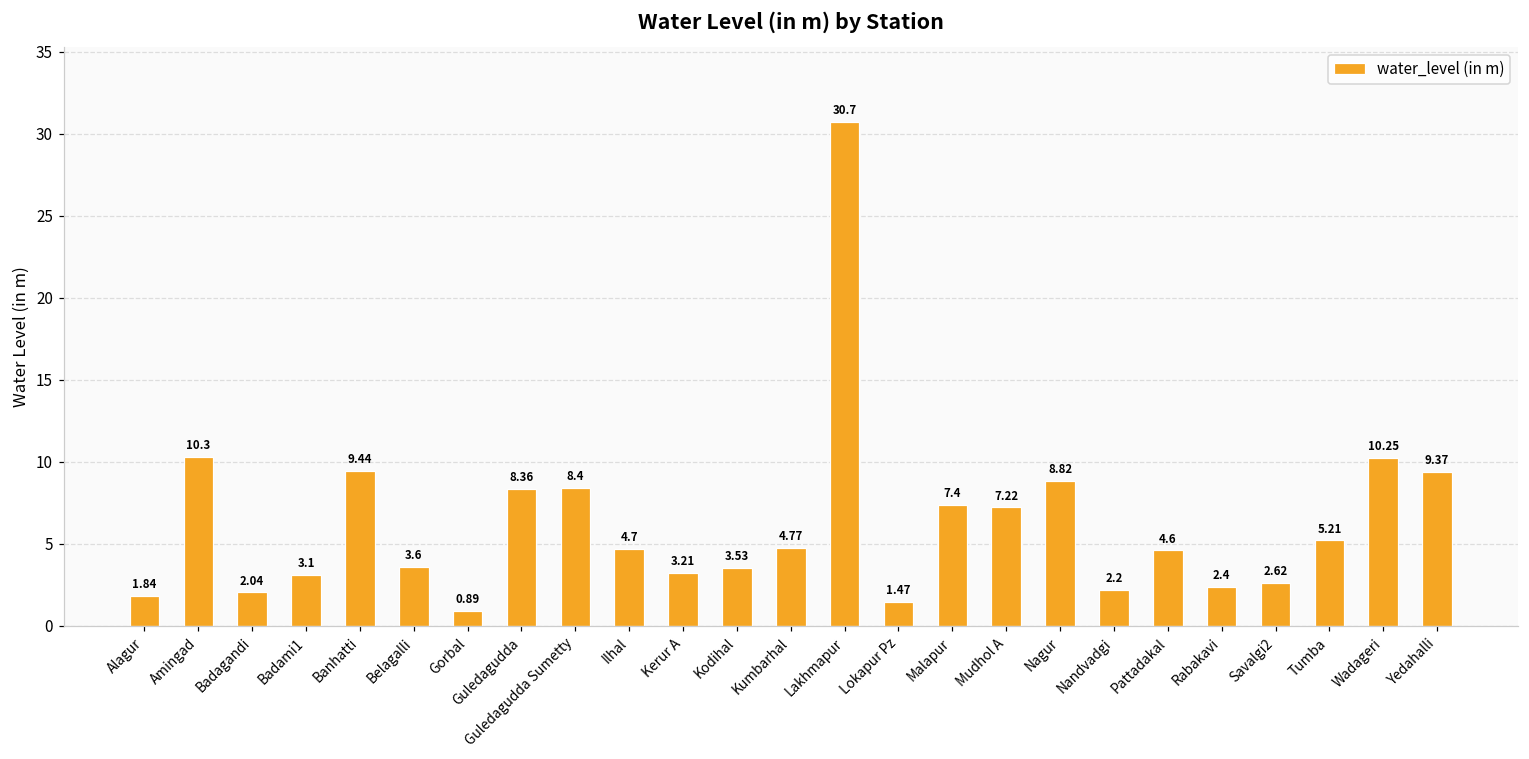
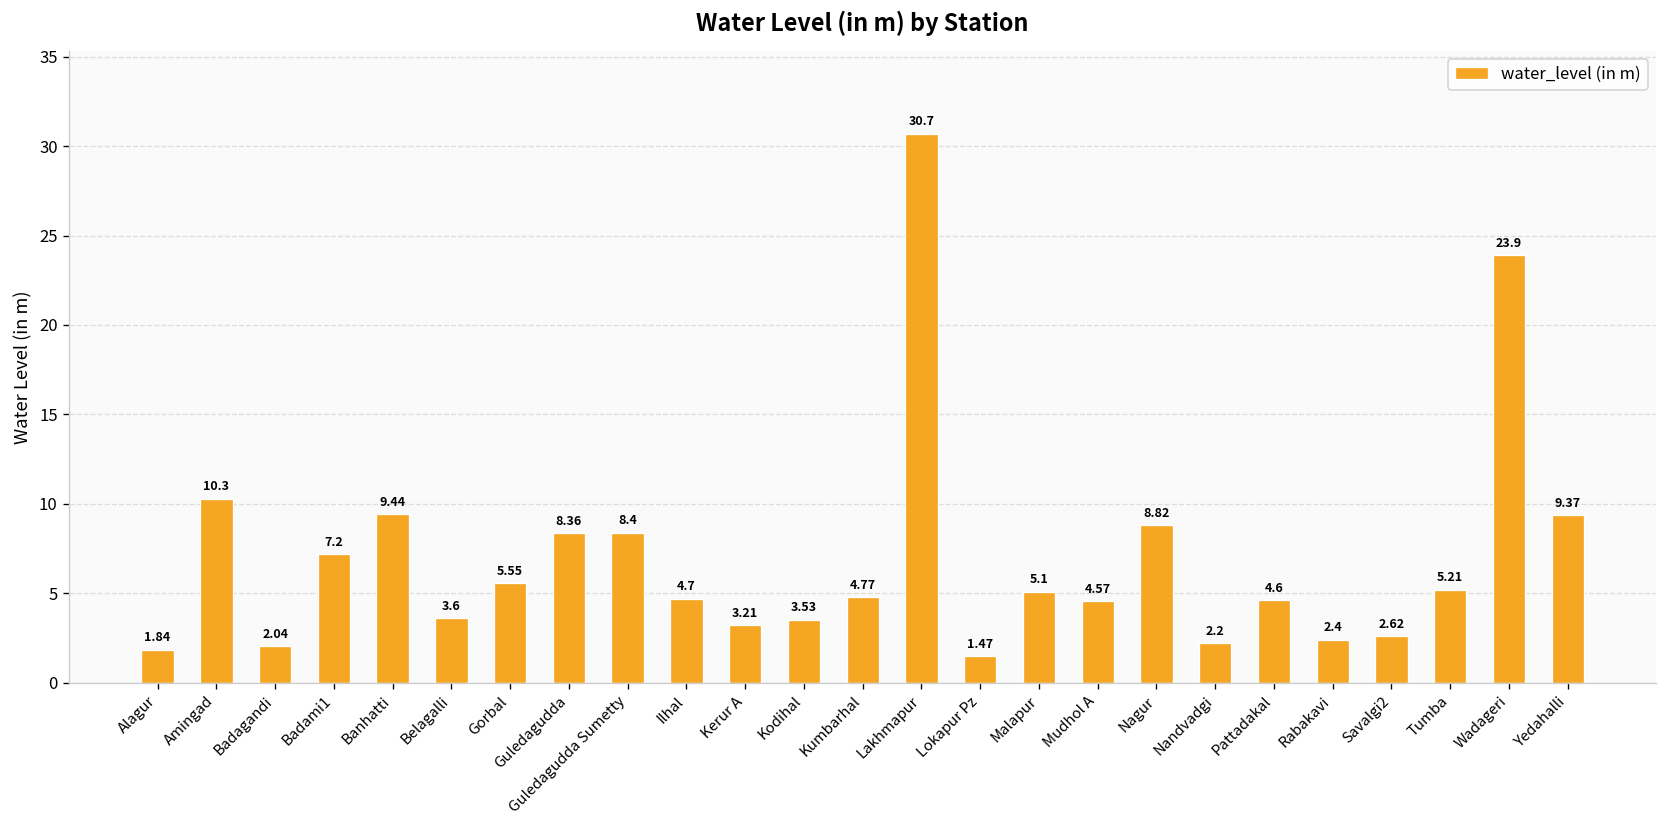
  {
    "Alagur": 1.84,
    "Amingad": 10.3,
    "Badagandi": 2.04,
-   "Badami1": 3.1,
+   "Badami1": 7.2,
    "Banhatti": 9.44,
    "Belagalli": 3.6,
-   "Gorbal": 0.89,
+   "Gorbal": 5.55,
    "Guledagudda": 8.36,
    "Guledagudda Sumetty": 8.4,
    "Ilhal": 4.7,
    "Kerur A": 3.21,
    "Kodihal": 3.53,
    "Kumbarhal": 4.77,
    "Lakhmapur": 30.7,
    "Lokapur Pz": 1.47,
-   "Malapur": 7.4,
-   "Mudhol A": 7.22,
+   "Malapur": 5.1,
+   "Mudhol A": 4.57,
    "Nagur": 8.82,
    "Nandvadgi": 2.2,
    "Pattadakal": 4.6,
    "Rabakavi": 2.4,
    "Savalgi2": 2.62,
    "Tumba": 5.21,
-   "Wadageri": 10.25,
+   "Wadageri": 23.9,
    "Yedahalli": 9.37
  }
